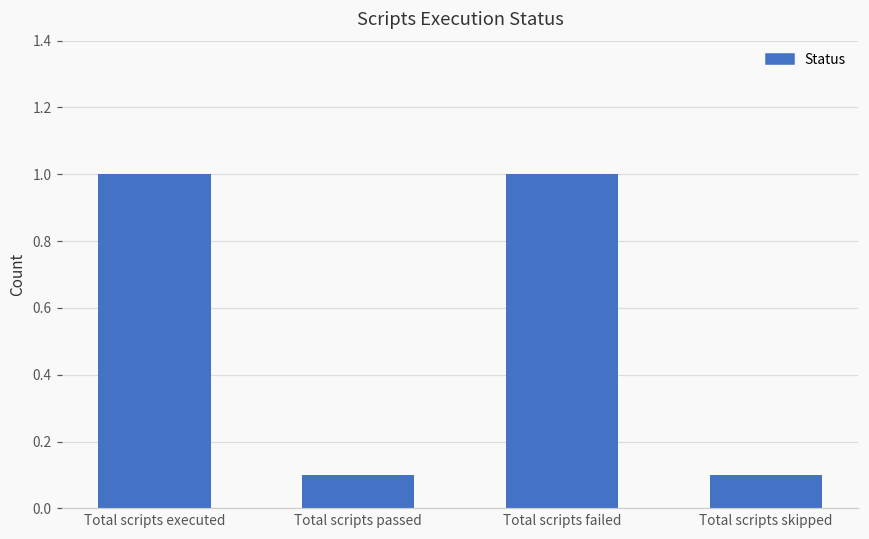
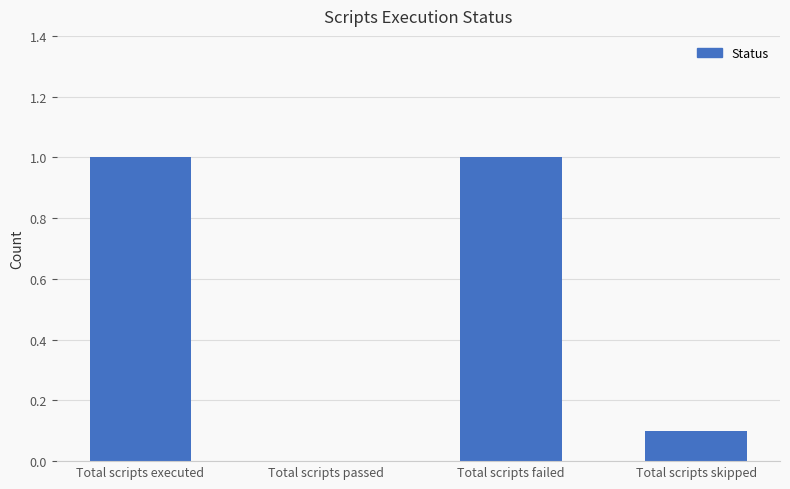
  {
    "Total scripts executed": 1.0,
-   "Total scripts passed": 0.1,
+   "Total scripts passed": 0.0,
    "Total scripts failed": 1.0,
    "Total scripts skipped": 0.1
  }
